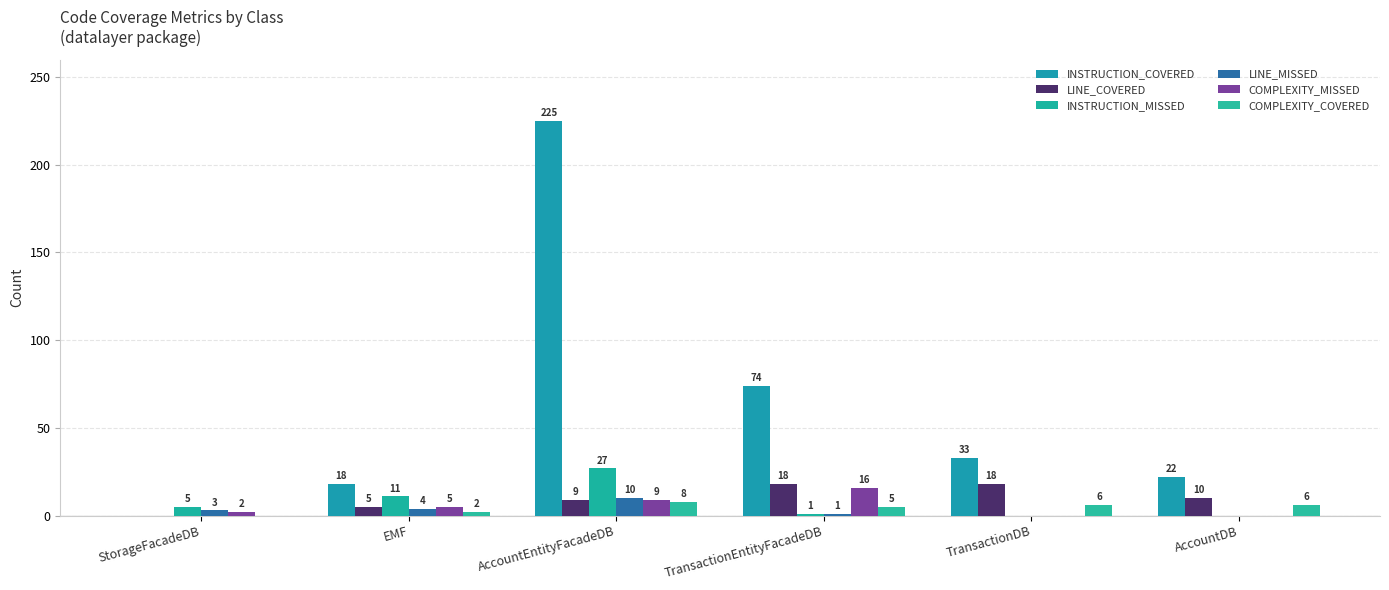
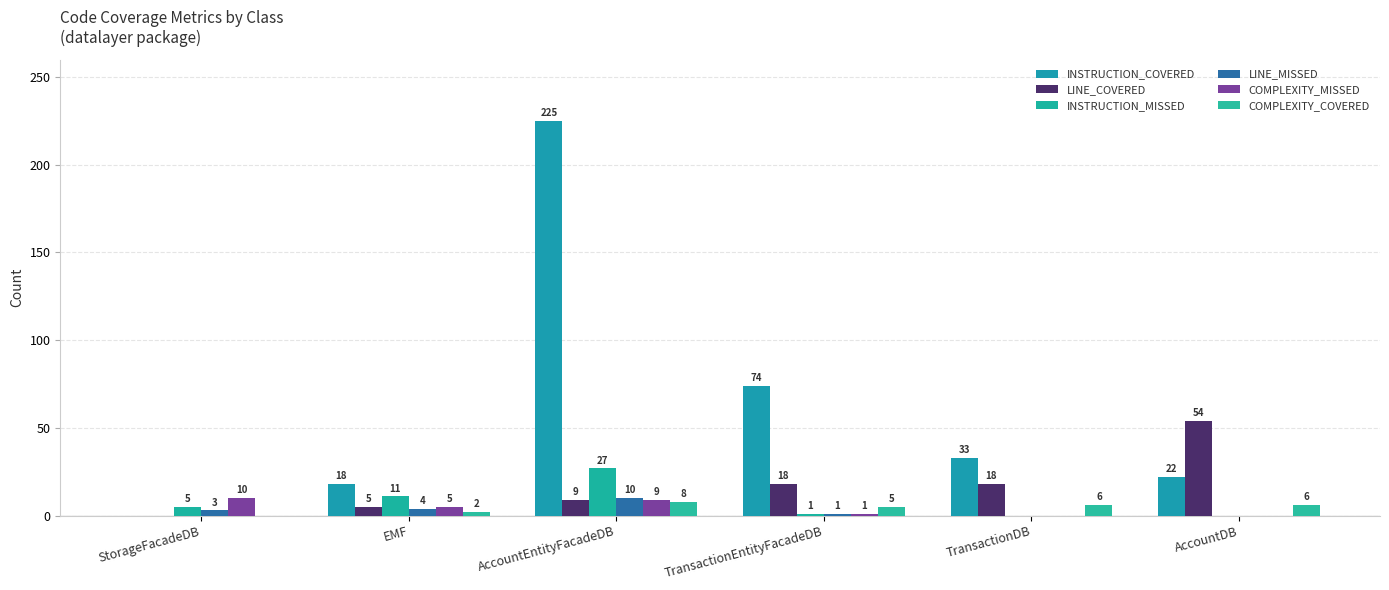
  {
    "LINE_COVERED": {
      "EMF": 5,
      "AccountEntityFacadeDB": 9,
      "TransactionEntityFacadeDB": 18,
      "TransactionDB": 18,
-     "AccountDB": 10
+     "AccountDB": 54
    },
    "COMPLEXITY_MISSED": {
-     "StorageFacadeDB": 2,
+     "StorageFacadeDB": 10,
      "EMF": 5,
      "AccountEntityFacadeDB": 9,
-     "TransactionEntityFacadeDB": 16
+     "TransactionEntityFacadeDB": 1
    }
  }
